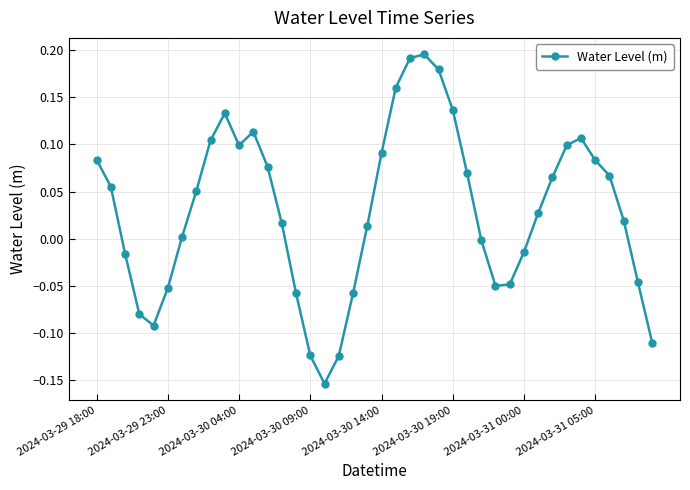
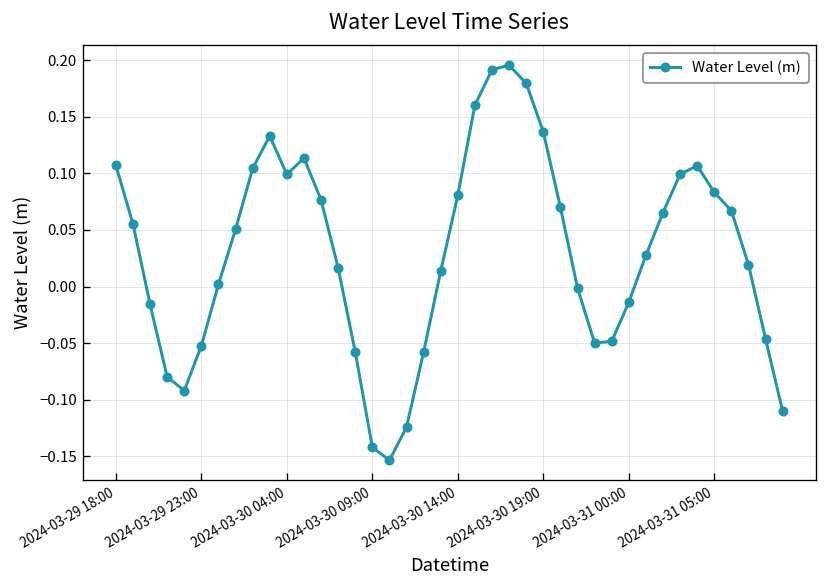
  {
-   "2024-03-29 18:00": 0.08,
+   "2024-03-29 18:00": 0.11,
    "2024-03-29 23:00": -0.05,
    "2024-03-30 04:00": 0.10,
-   "2024-03-30 09:00": -0.12,
-   "2024-03-30 14:00": 0.09,
+   "2024-03-30 09:00": -0.14,
+   "2024-03-30 14:00": 0.08,
    "2024-03-30 19:00": 0.14,
    "2024-03-31 00:00": -0.01,
    "2024-03-31 05:00": 0.08
  }
